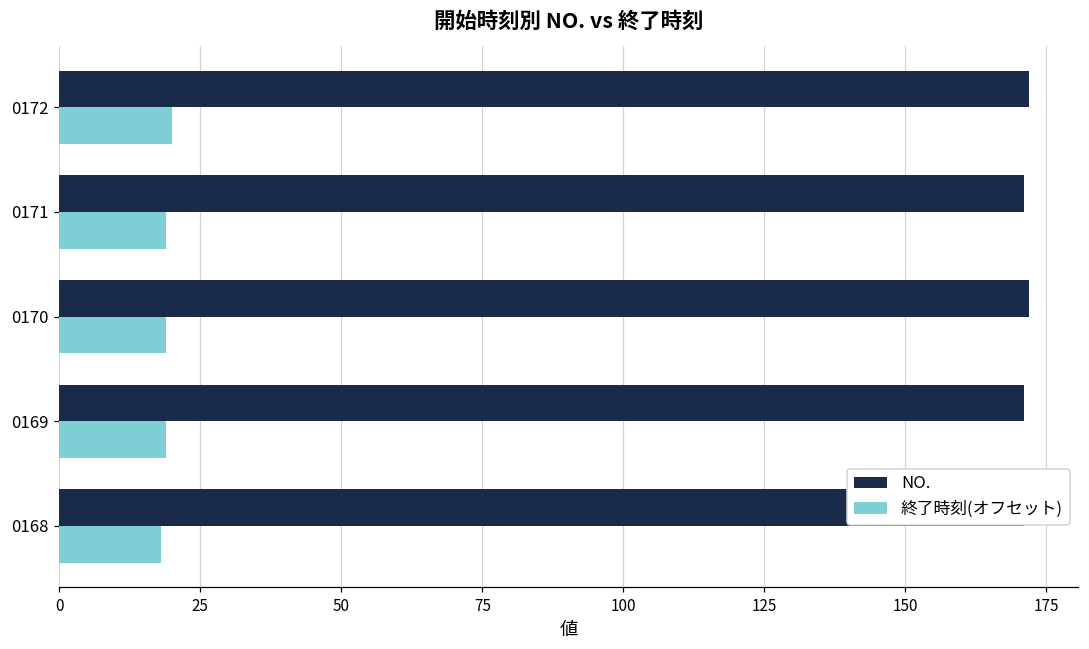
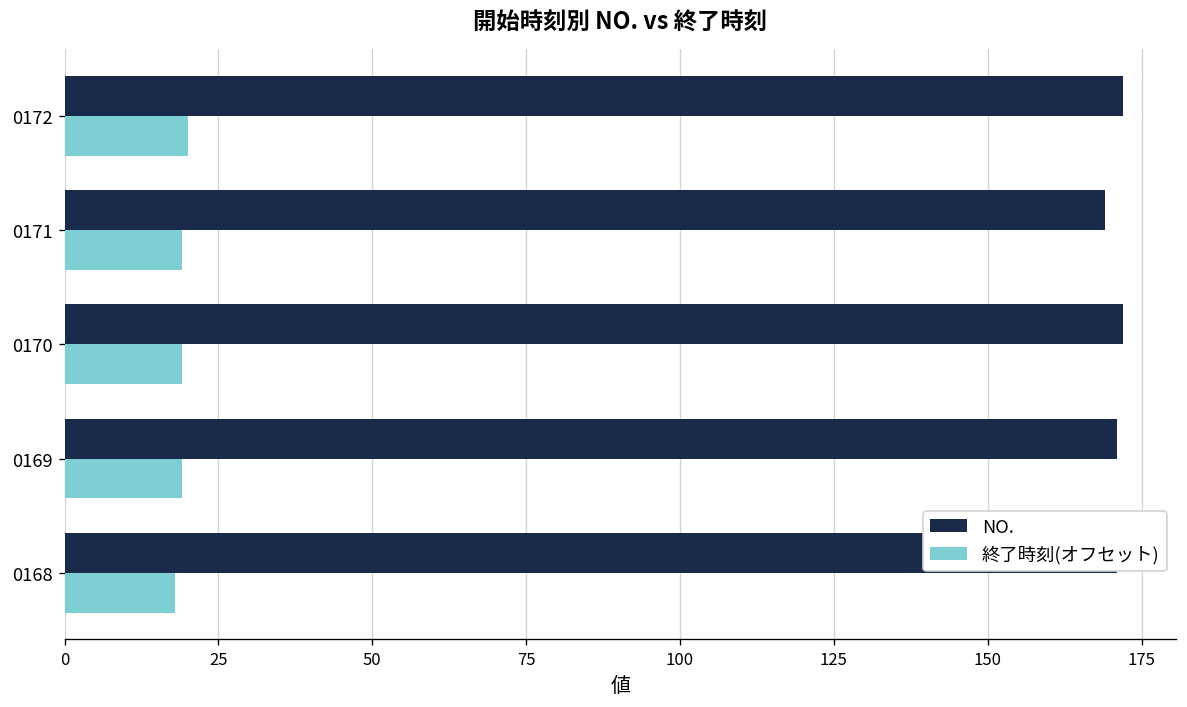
  {
    "NO.": {
      "0172": 172,
-     "0171": 171,
+     "0171": 169,
      "0170": 172,
      "0169": 171
    },
    "終了時刻(オフセット)": {
      "0172": 20,
      "0171": 19,
      "0170": 19,
      "0169": 19,
      "0168": 18
    }
  }
